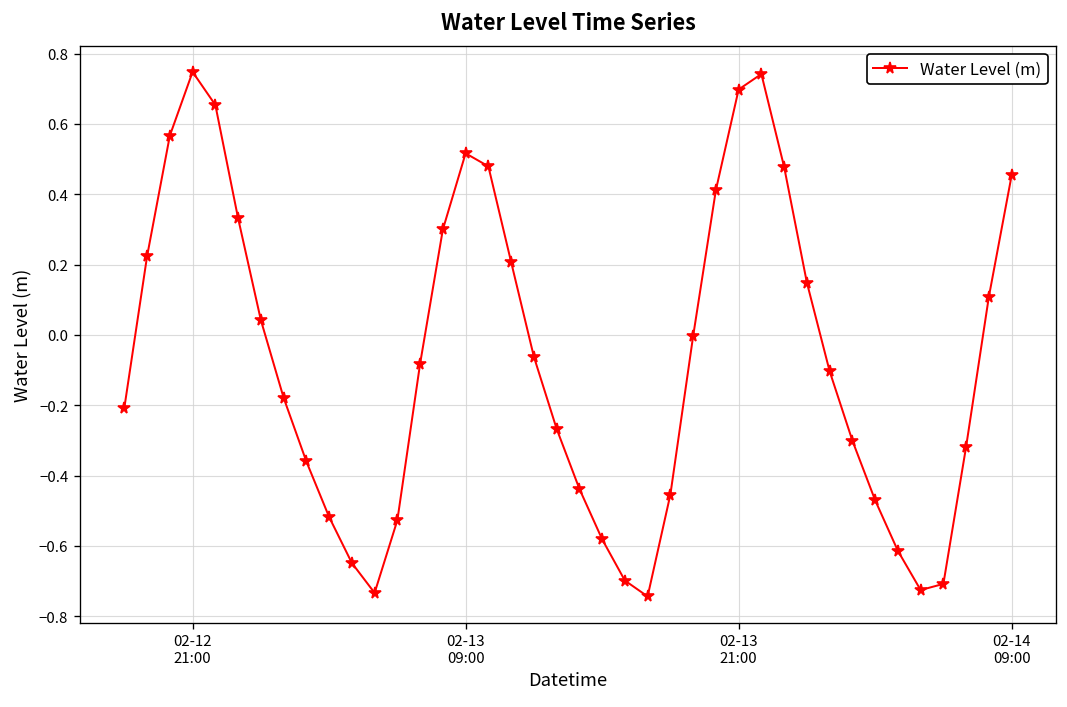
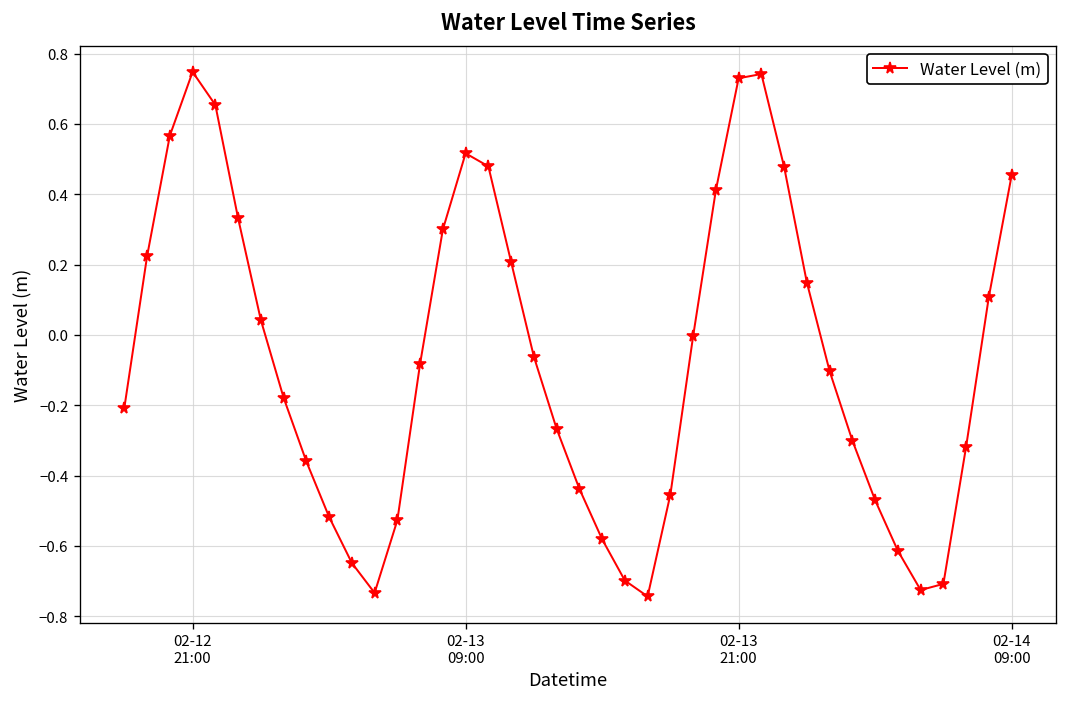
  {
    "02-12 21:00": 0.75,
    "02-13 09:00": 0.52,
-   "02-13 21:00": 0.70,
+   "02-13 21:00": 0.73,
    "02-14 09:00": 0.45
  }
